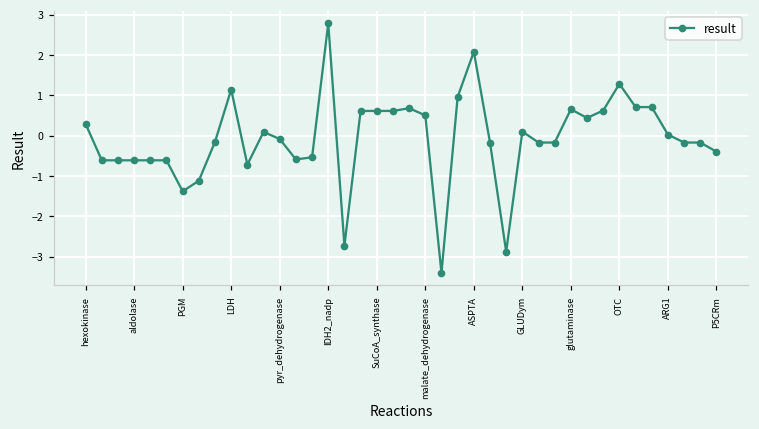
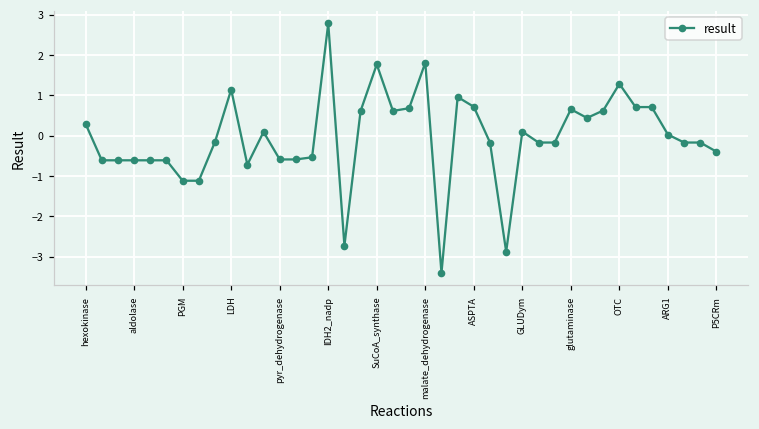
  {
    "hexokinase": 0.3,
    "aldolase": -0.6,
-   "PGM": -1.4,
+   "PGM": -1.1,
    "LDH": 1.1,
-   "pyr_dehydrogenase": -0.1,
+   "pyr_dehydrogenase": -0.6,
    "IDH2_nadp": 2.8,
-   "SuCoA_synthase": 0.6,
-   "malate_dehydrogenase": 0.5,
-   "ASPTA": 2.1,
+   "SuCoA_synthase": 1.8,
+   "malate_dehydrogenase": 1.8,
+   "ASPTA": 0.7,
    "GLUDym": 0.1,
    "glutaminase": 0.7,
    "OTC": 1.3,
    "ARG1": 0.0,
    "P5CRm": -0.4
  }
